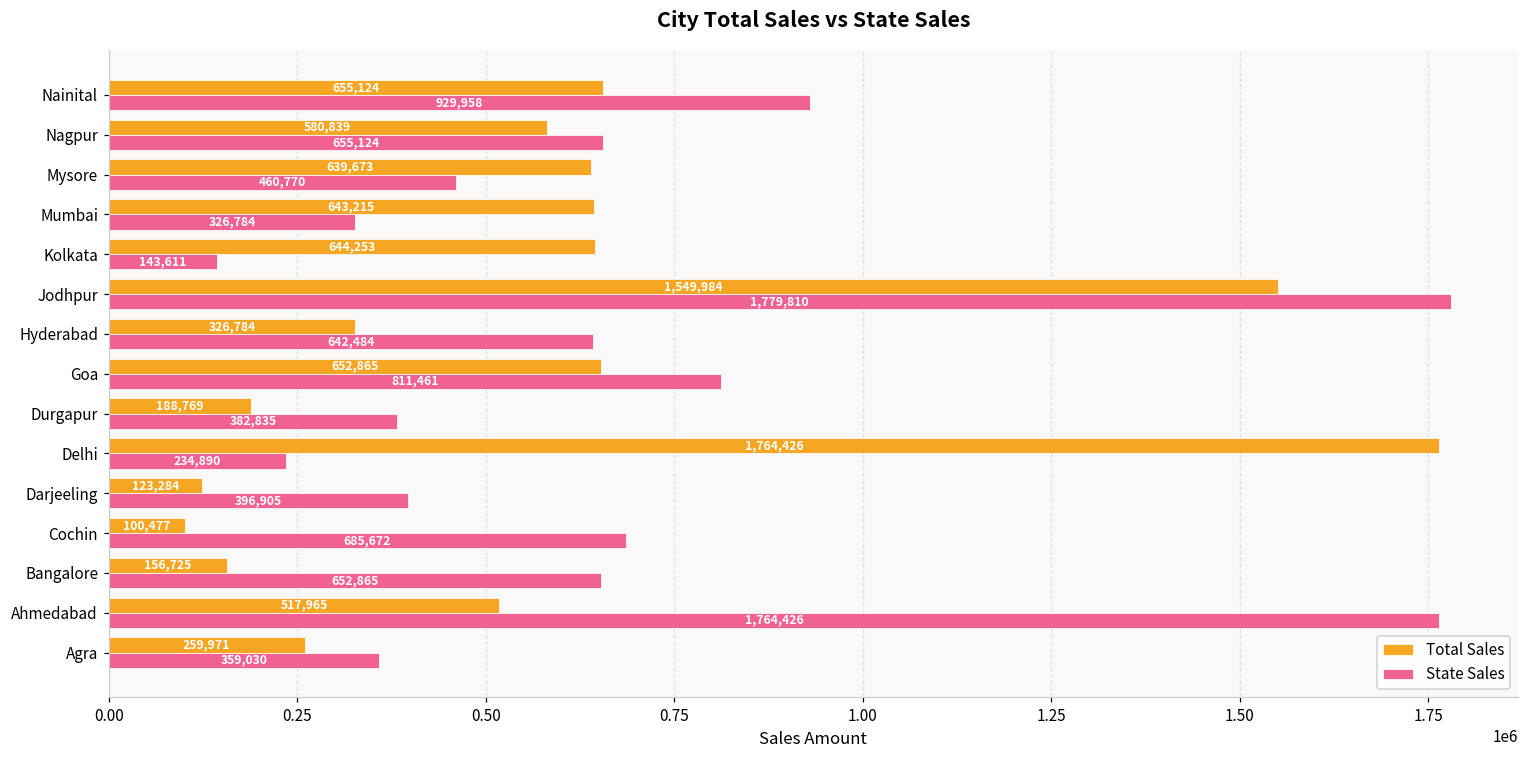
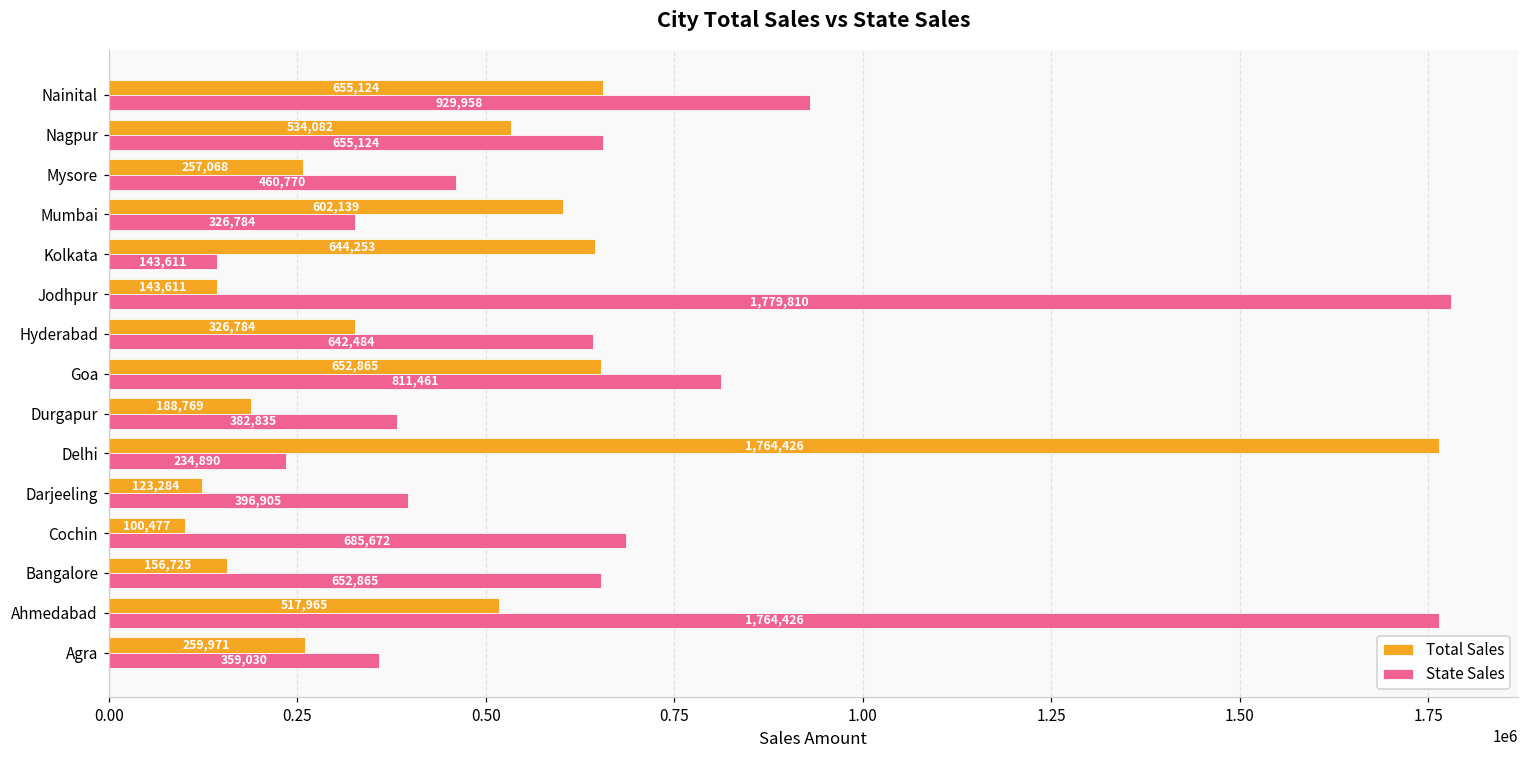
  {
    "Total Sales": {
      "Nainital": "655,124",
-     "Nagpur": "580,839",
-     "Mysore": "639,673",
-     "Mumbai": "643,215",
+     "Nagpur": "534,082",
+     "Mysore": "257,068",
+     "Mumbai": "602,139",
      "Kolkata": "644,253",
-     "Jodhpur": "1,549,984",
+     "Jodhpur": "143,611",
      "Hyderabad": "326,784",
      "Goa": "652,865",
      "Durgapur": "188,769",
      "Delhi": "1,764,426",
      "Darjeeling": "123,284",
      "Cochin": "100,477",
      "Bangalore": "156,725",
      "Ahmedabad": "517,965",
      "Agra": "259,971"
    },
    "State Sales": {
      "Nainital": "929,958",
      "Nagpur": "655,124",
      "Mysore": "460,770",
      "Mumbai": "326,784",
      "Kolkata": "143,611",
      "Jodhpur": "1,779,810",
      "Hyderabad": "642,484",
      "Goa": "811,461",
      "Durgapur": "382,835",
      "Delhi": "234,890",
      "Darjeeling": "396,905",
      "Cochin": "685,672",
      "Bangalore": "652,865",
      "Ahmedabad": "1,764,426",
      "Agra": "359,030"
    }
  }
